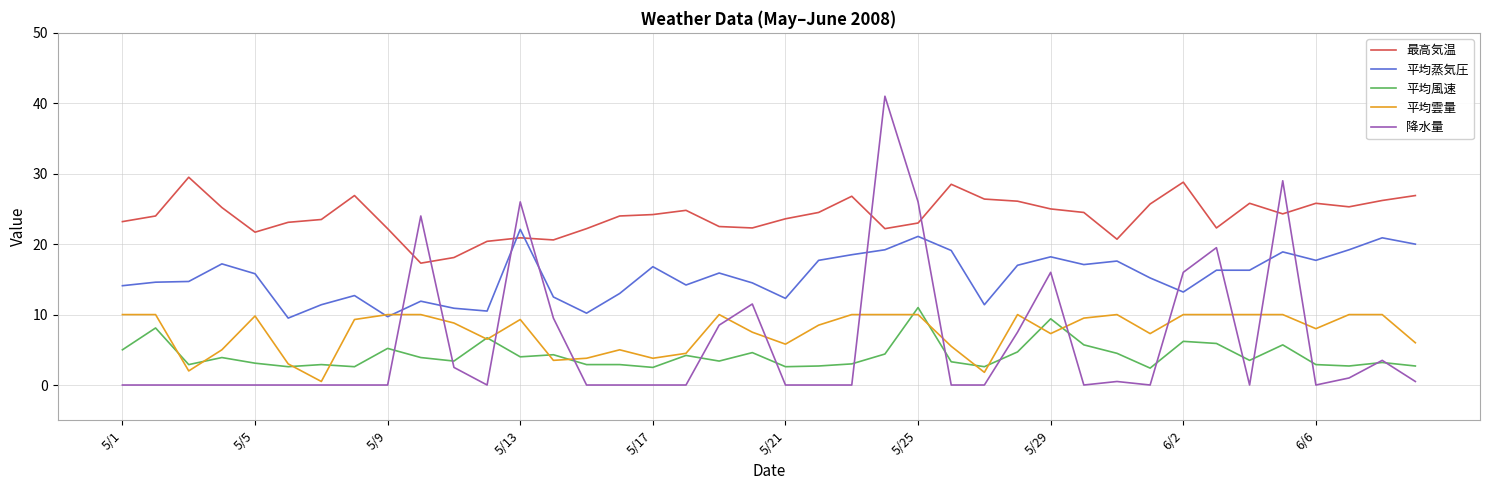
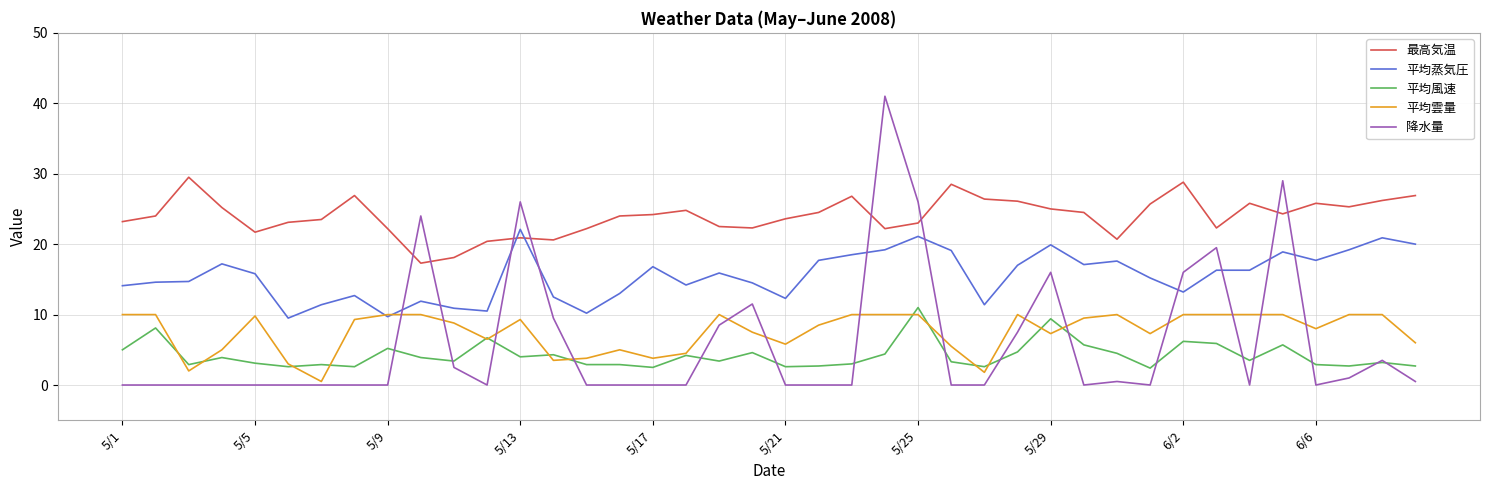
  {
    "最高気温": {
      "5/1": 23,
      "5/5": 22,
      "5/9": 22,
      "5/13": 21,
      "5/17": 24,
      "5/21": 24,
      "5/25": 23,
      "5/29": 25,
      "6/2": 29,
      "6/6": 26
    },
    "平均蒸気圧": {
      "5/1": 14,
      "5/5": 16,
      "5/13": 22,
      "5/17": 17,
      "5/21": 12,
      "5/25": 21,
-     "5/29": 18,
+     "5/29": 20,
      "6/2": 13,
      "6/6": 18
    },
    "平均風速": {
      "5/1": 5,
      "5/5": 3,
      "5/9": 5,
      "5/13": 4,
      "5/17": 3,
      "5/21": 3,
      "5/25": 11,
      "5/29": 9,
      "6/2": 6,
      "6/6": 3
    },
    "平均雲量": {
      "5/1": 10,
      "5/5": 10,
      "5/13": 9,
      "5/17": 4,
      "5/21": 6,
      "5/25": 10,
      "5/29": 7,
      "6/2": 10,
      "6/6": 8
    },
    "降水量": {
      "5/1": 0,
      "5/5": 0,
      "5/9": 0,
      "5/13": 26,
      "5/17": 0,
      "5/21": 0,
      "5/25": 26,
      "5/29": 16,
      "6/2": 16,
      "6/6": 0
    }
  }
